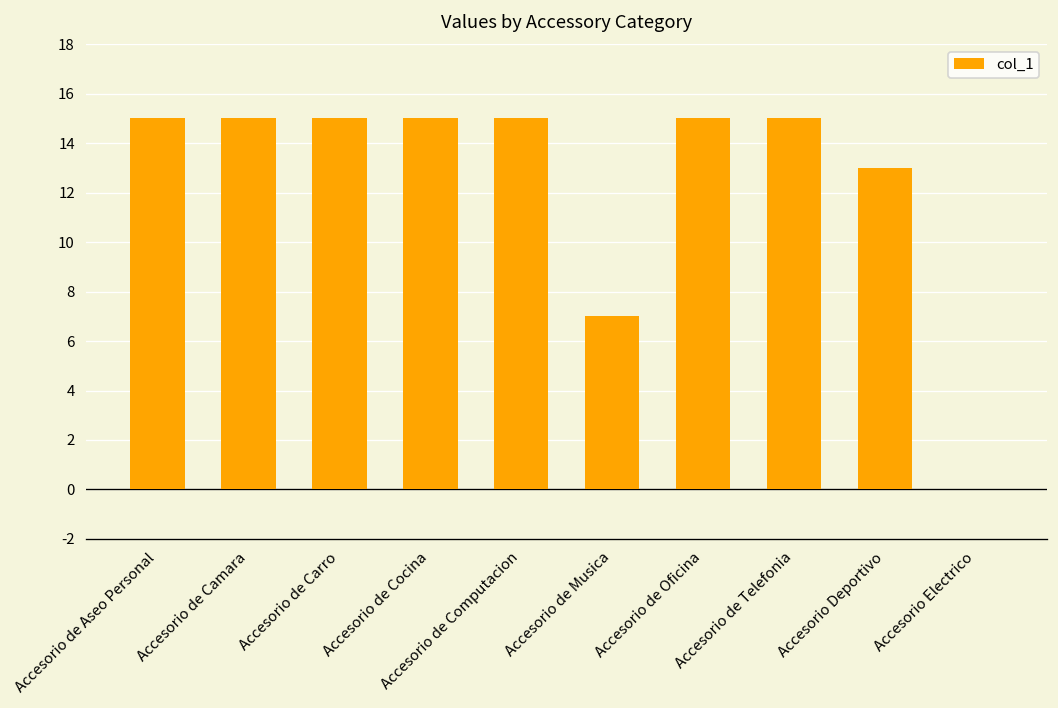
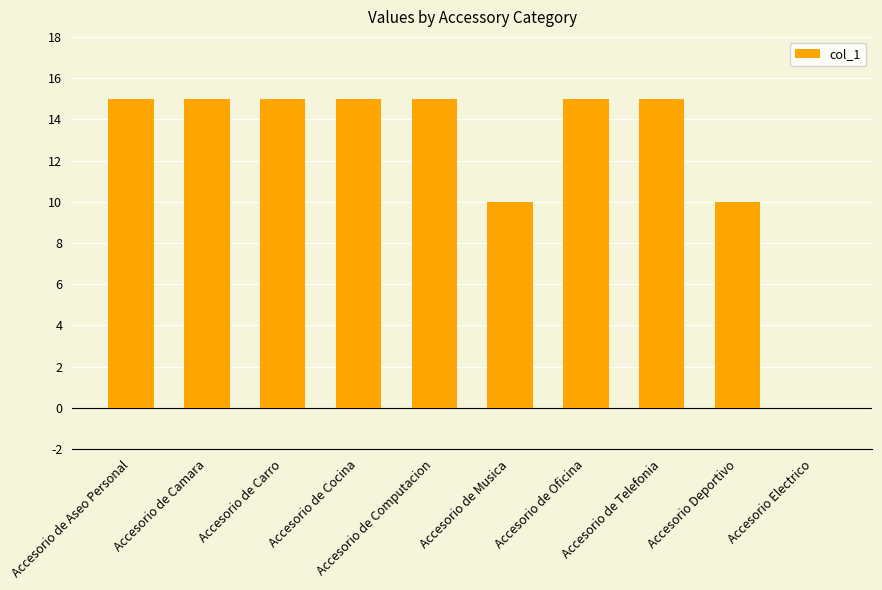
  {
    "Accesorio de Aseo Personal": 15,
    "Accesorio de Camara": 15,
    "Accesorio de Carro": 15,
    "Accesorio de Cocina": 15,
    "Accesorio de Computacion": 15,
-   "Accesorio de Musica": 7,
+   "Accesorio de Musica": 10,
    "Accesorio de Oficina": 15,
    "Accesorio de Telefonia": 15,
-   "Accesorio Deportivo": 13,
+   "Accesorio Deportivo": 10,
    "Accesorio Electrico": 0
  }
